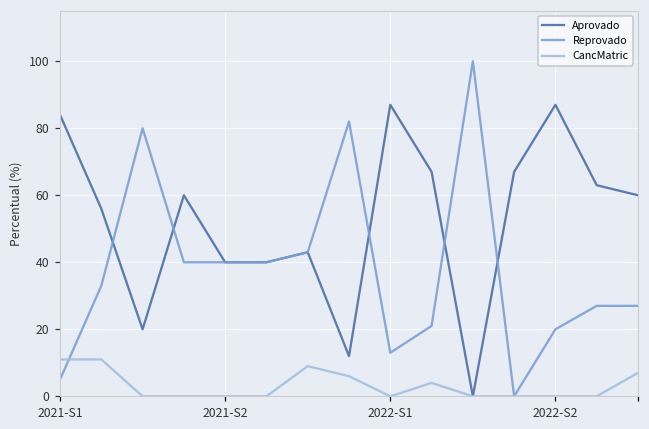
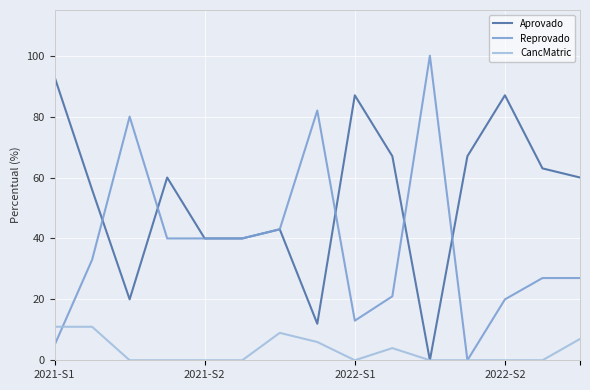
  {
    "Aprovado": {
-     "2021-S1": 84,
+     "2021-S1": 93,
      "2022-S1": 87,
      "2022-S2": 87
    }
  }
